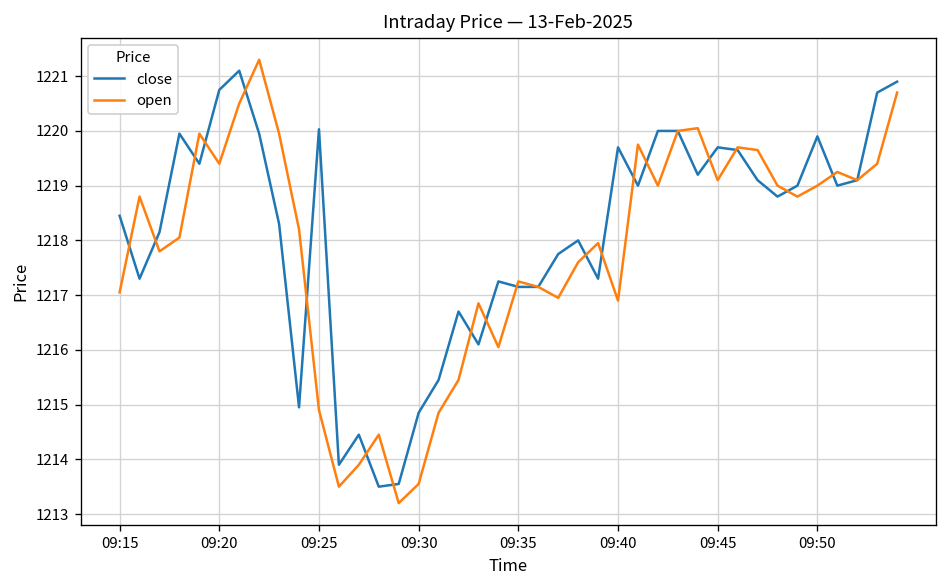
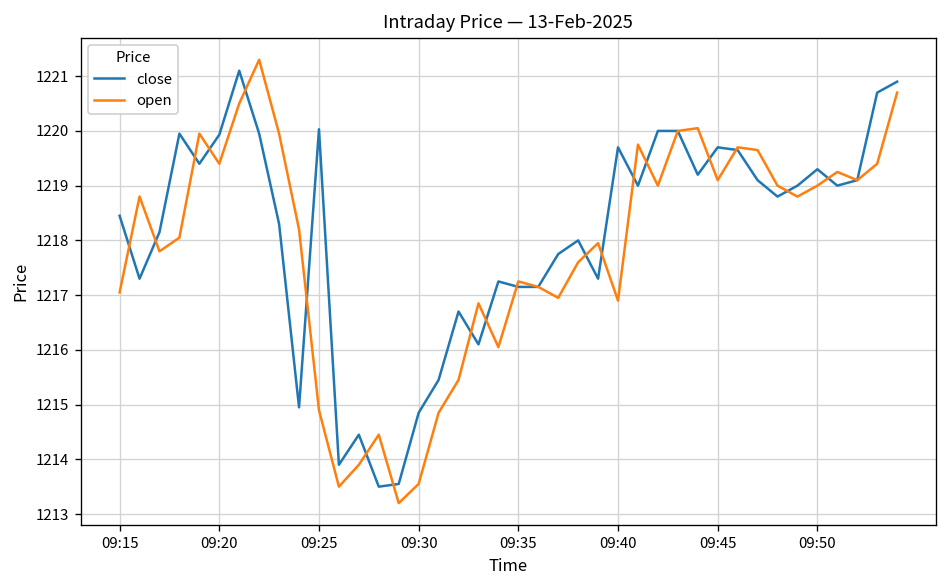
  {
    "close": {
      "09:15": 1218.5,
-     "09:20": 1220.8,
+     "09:20": 1219.9,
      "09:25": 1220.0,
      "09:30": 1214.9,
      "09:35": 1217.2,
      "09:40": 1219.7,
      "09:45": 1219.7,
-     "09:50": 1219.9
+     "09:50": 1219.3
    },
    "open": {
      "09:15": 1217.1,
      "09:20": 1219.4,
      "09:25": 1214.9,
      "09:30": 1213.6,
      "09:35": 1217.3,
      "09:40": 1216.9,
      "09:45": 1219.1,
      "09:50": 1219.0
    }
  }
